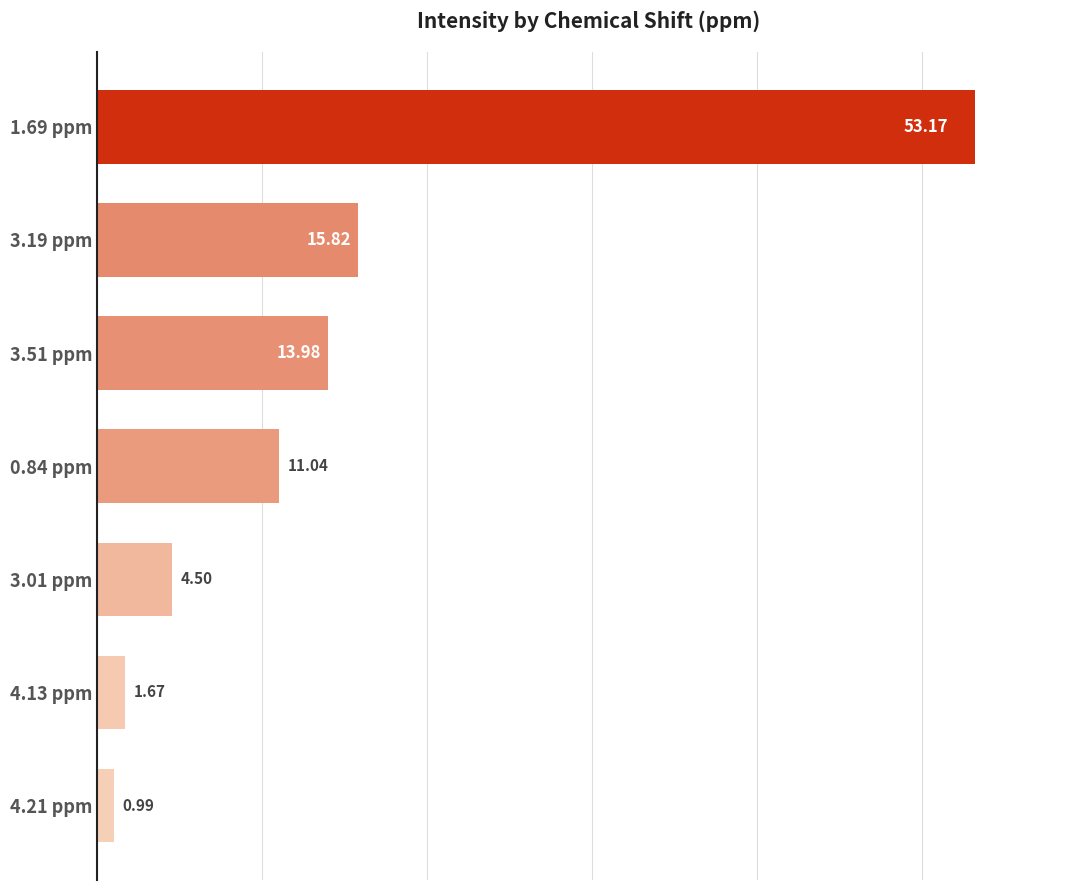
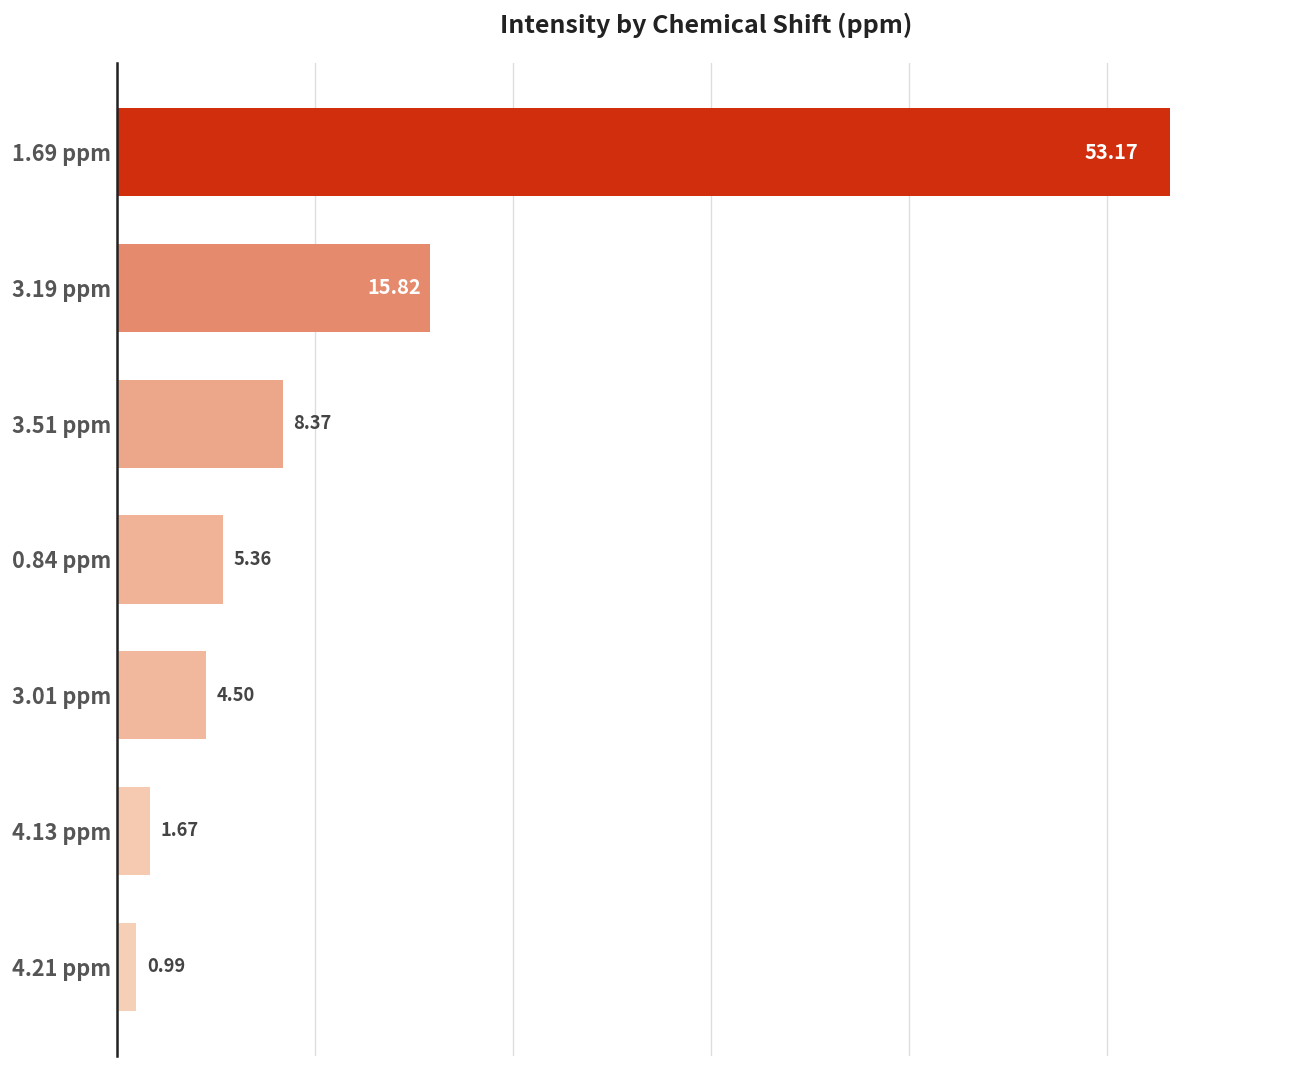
  {
    "1.69 ppm": 53.17,
    "3.19 ppm": 15.82,
-   "3.51 ppm": 13.98,
-   "0.84 ppm": 11.04,
+   "3.51 ppm": 8.37,
+   "0.84 ppm": 5.36,
    "3.01 ppm": 4.50,
    "4.13 ppm": 1.67,
    "4.21 ppm": 0.99
  }
